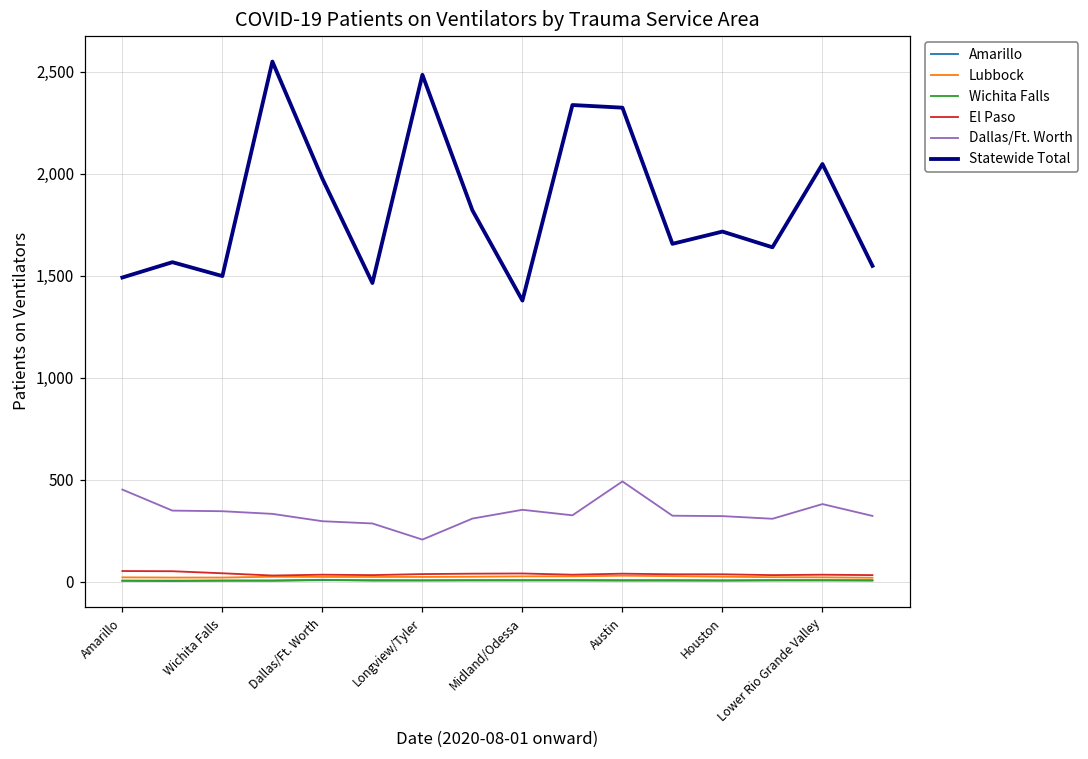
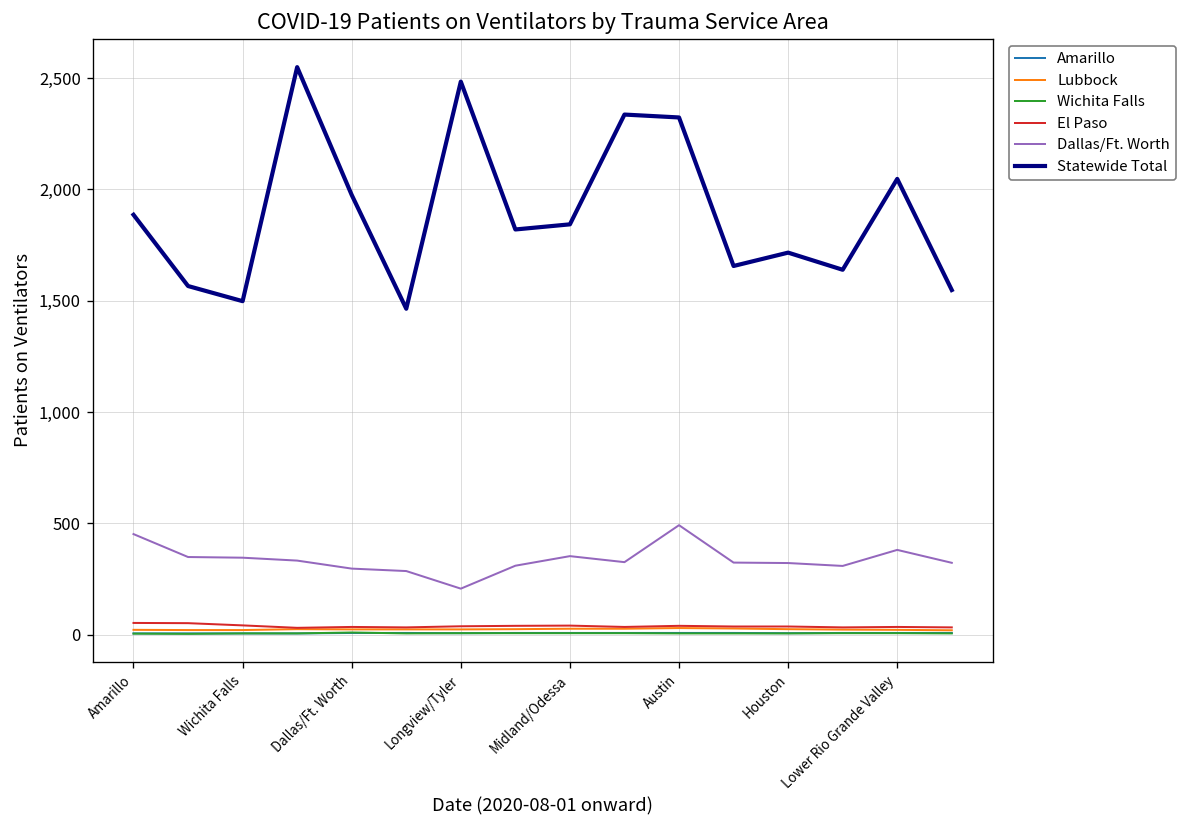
  {
    "Lubbock": {
      "Amarillo": "20",
      "Wichita Falls": "20",
      "Longview/Tyler": "20",
      "Midland/Odessa": "30"
    },
    "El Paso": {
      "Amarillo": "50",
      "Wichita Falls": "40",
      "Longview/Tyler": "40",
      "Midland/Odessa": "40"
    },
    "Dallas/Ft. Worth": {
      "Amarillo": "450",
      "Wichita Falls": "350",
      "Dallas/Ft. Worth": "300",
      "Longview/Tyler": "210",
      "Midland/Odessa": "350",
      "Austin": "490",
      "Houston": "320",
      "Lower Rio Grande Valley": "380"
    },
    "Statewide Total": {
-     "Amarillo": "1,490",
+     "Amarillo": "1,890",
      "Wichita Falls": "1,500",
      "Dallas/Ft. Worth": "1,980",
      "Longview/Tyler": "2,480",
-     "Midland/Odessa": "1,380",
+     "Midland/Odessa": "1,840",
      "Austin": "2,320",
      "Houston": "1,720",
      "Lower Rio Grande Valley": "2,050"
    }
  }
